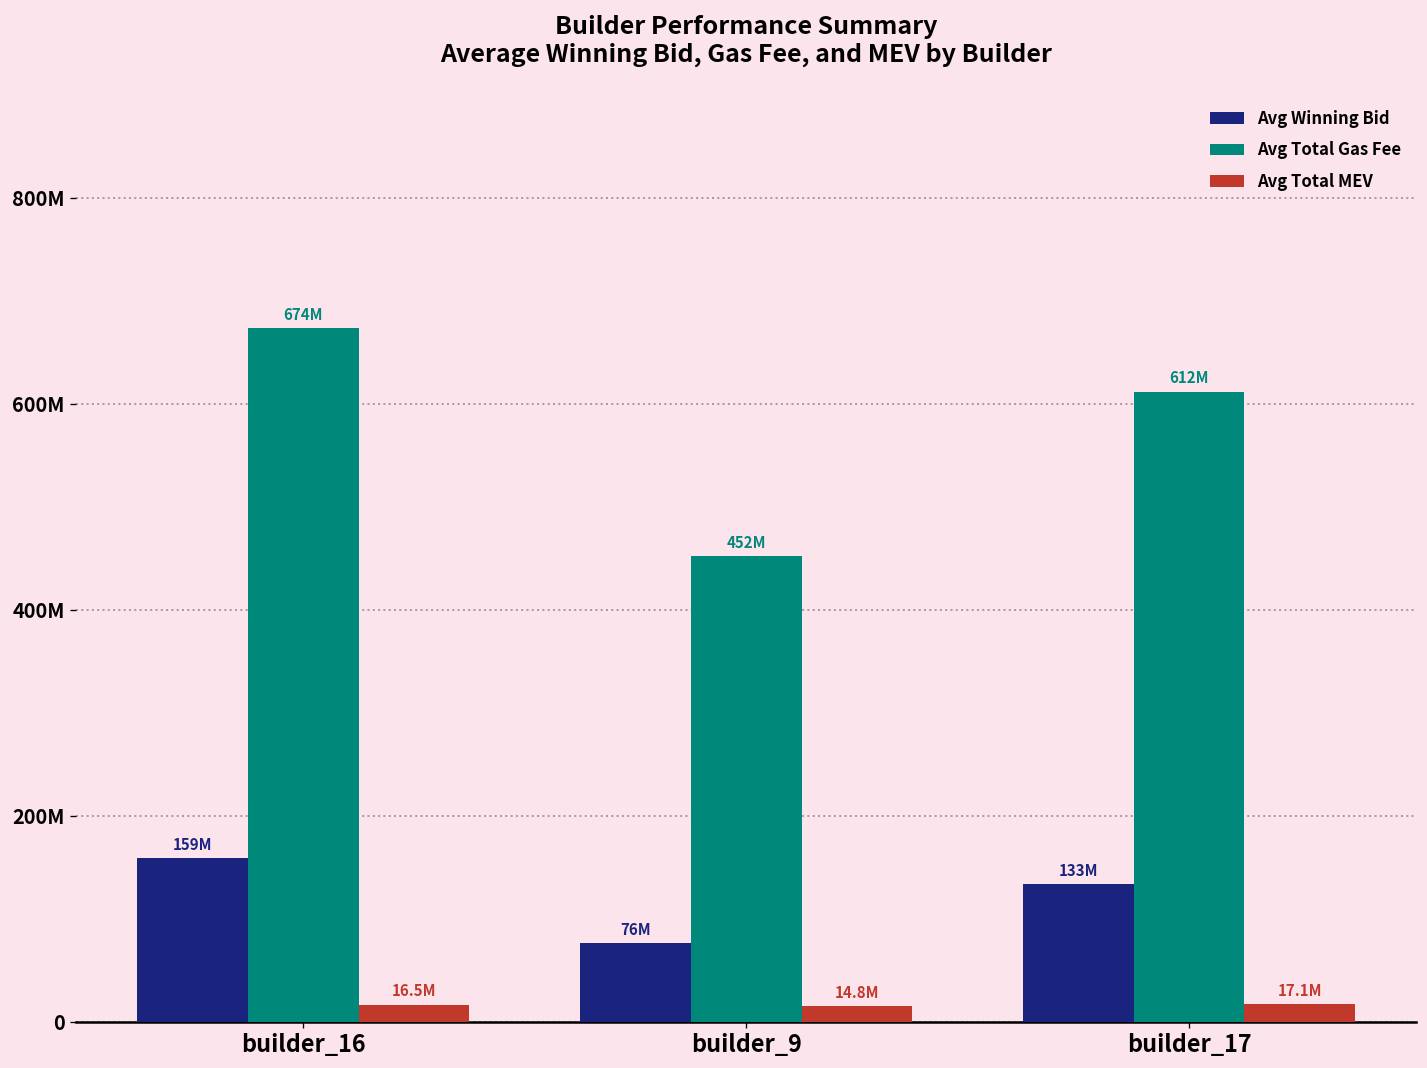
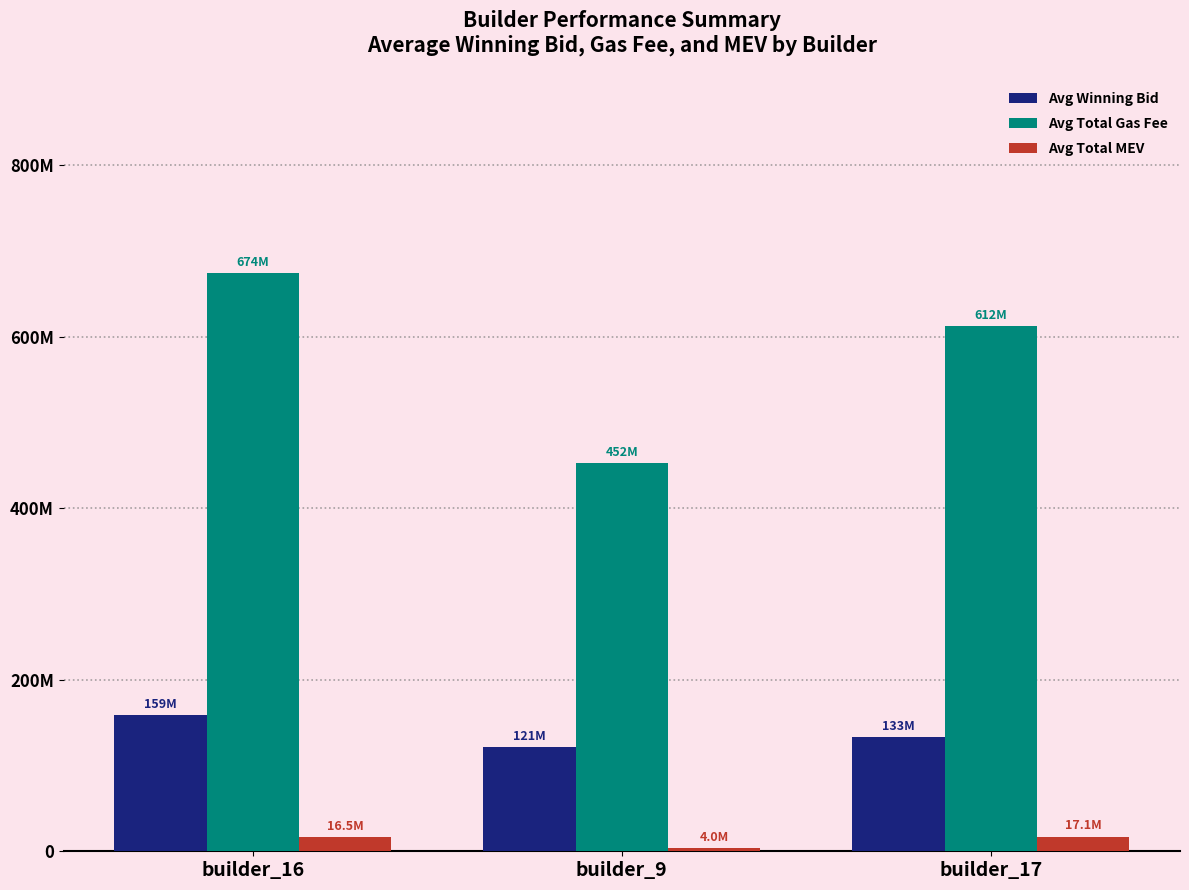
  {
    "Avg Winning Bid": {
      "builder_16": "159M",
-     "builder_9": "76M",
+     "builder_9": "121M",
      "builder_17": "133M"
    },
    "Avg Total Gas Fee": {
      "builder_16": "674M",
      "builder_9": "452M",
      "builder_17": "612M"
    },
    "Avg Total MEV": {
      "builder_16": "16.5M",
-     "builder_9": "14.8M",
+     "builder_9": "4.0M",
      "builder_17": "17.1M"
    }
  }
